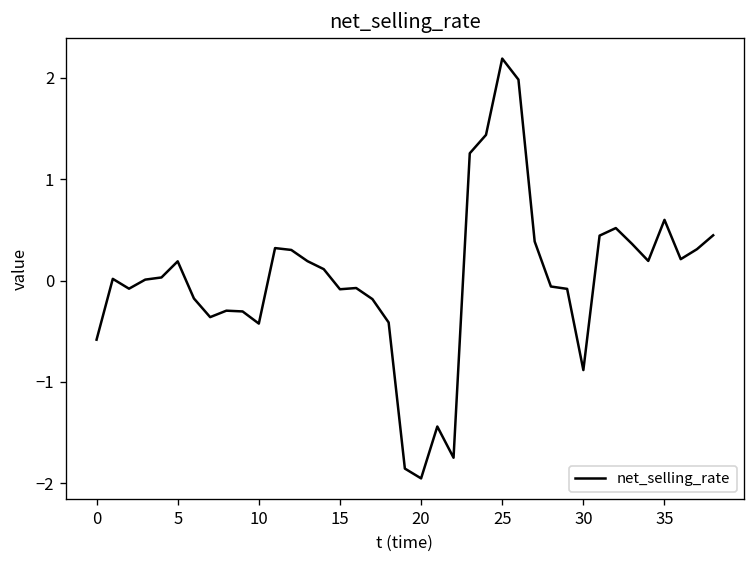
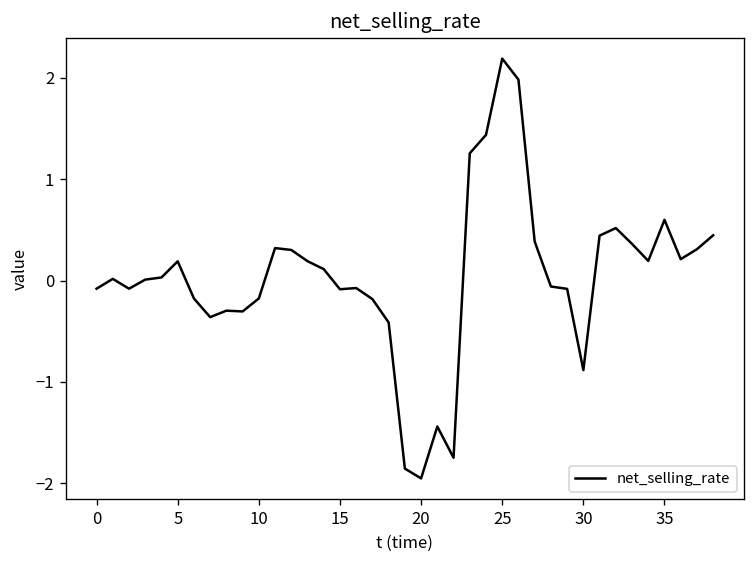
  {
-   "0": -0.6,
+   "0": -0.1,
    "5": 0.2,
-   "10": -0.4,
+   "10": -0.2,
    "15": -0.1,
    "20": -2.0,
    "25": 2.2,
    "30": -0.9,
    "35": 0.6
  }
